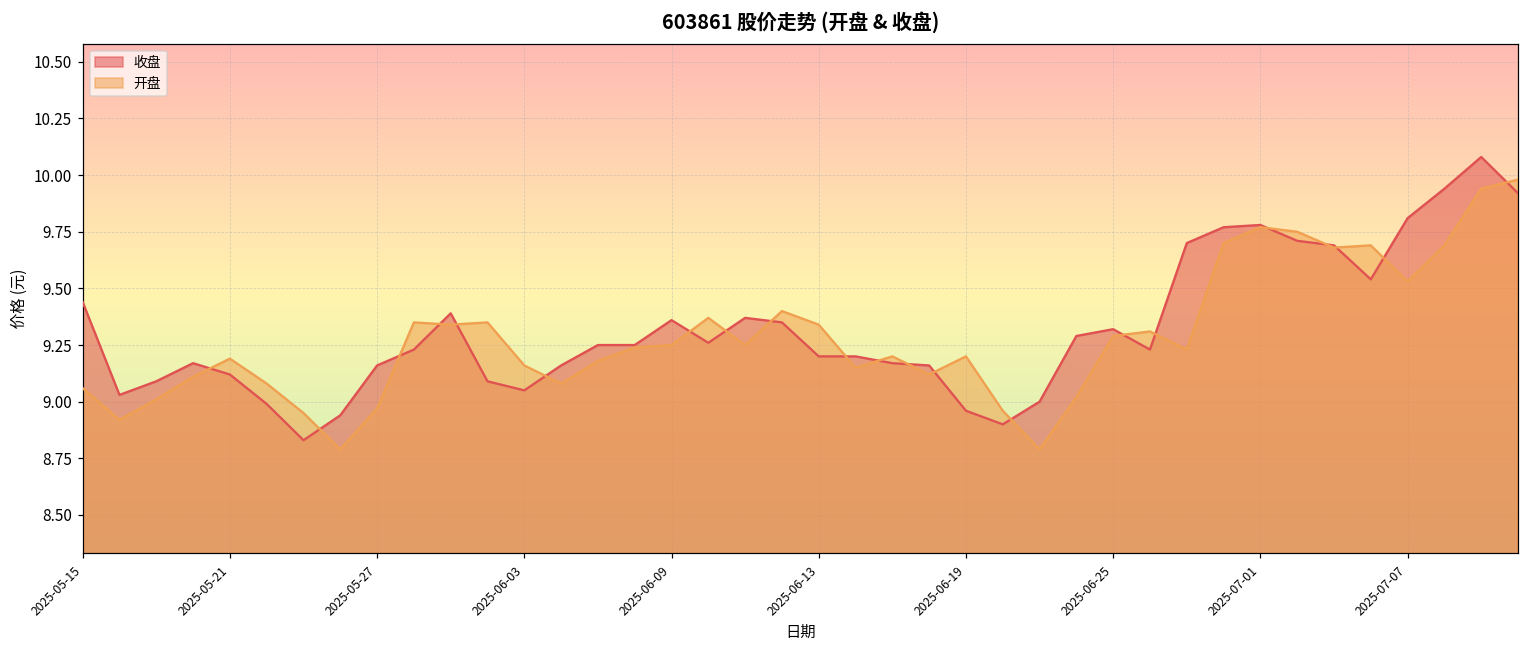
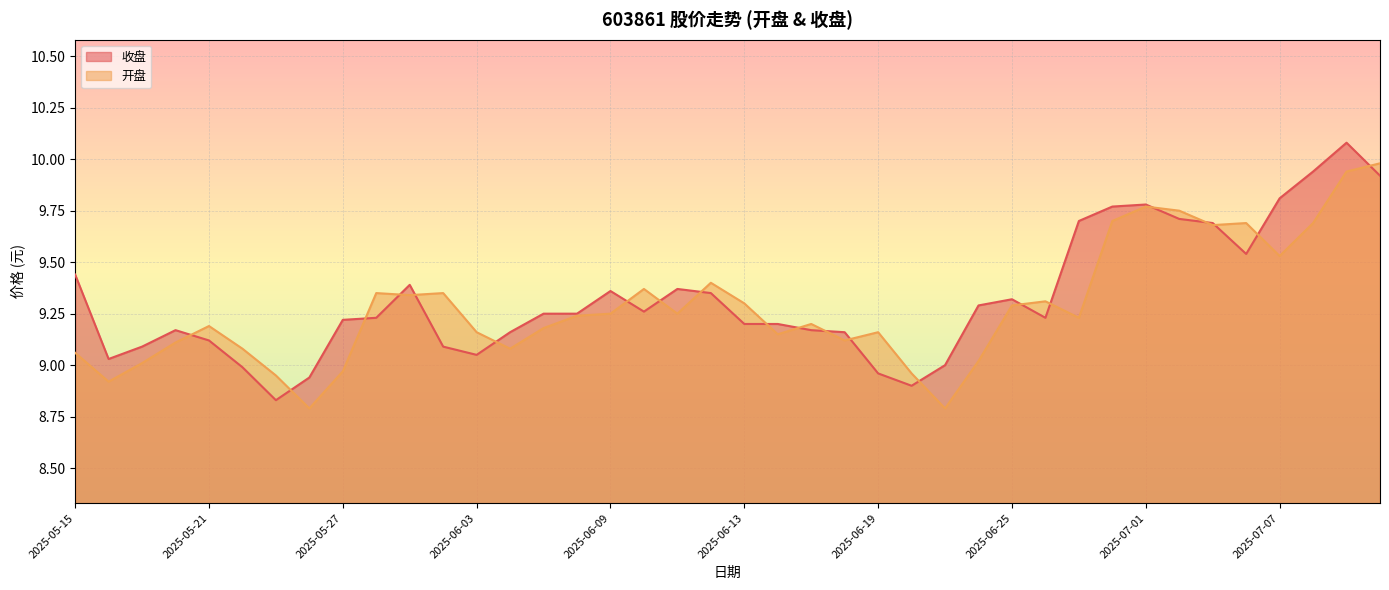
  {
    "收盘": {
      "2025-05-15": 9.44,
      "2025-05-21": 9.12,
-     "2025-05-27": 9.16,
+     "2025-05-27": 9.22,
      "2025-06-03": 9.05,
      "2025-06-09": 9.36,
      "2025-06-13": 9.20,
      "2025-06-19": 8.96,
      "2025-06-25": 9.32,
      "2025-07-07": 9.81
    },
    "开盘": {
      "2025-05-15": 9.06,
      "2025-05-21": 9.19,
      "2025-05-27": 8.97,
      "2025-06-03": 9.16,
      "2025-06-09": 9.25,
-     "2025-06-13": 9.34,
-     "2025-06-19": 9.20,
+     "2025-06-13": 9.30,
+     "2025-06-19": 9.16,
      "2025-06-25": 9.29,
      "2025-07-07": 9.53
    }
  }
